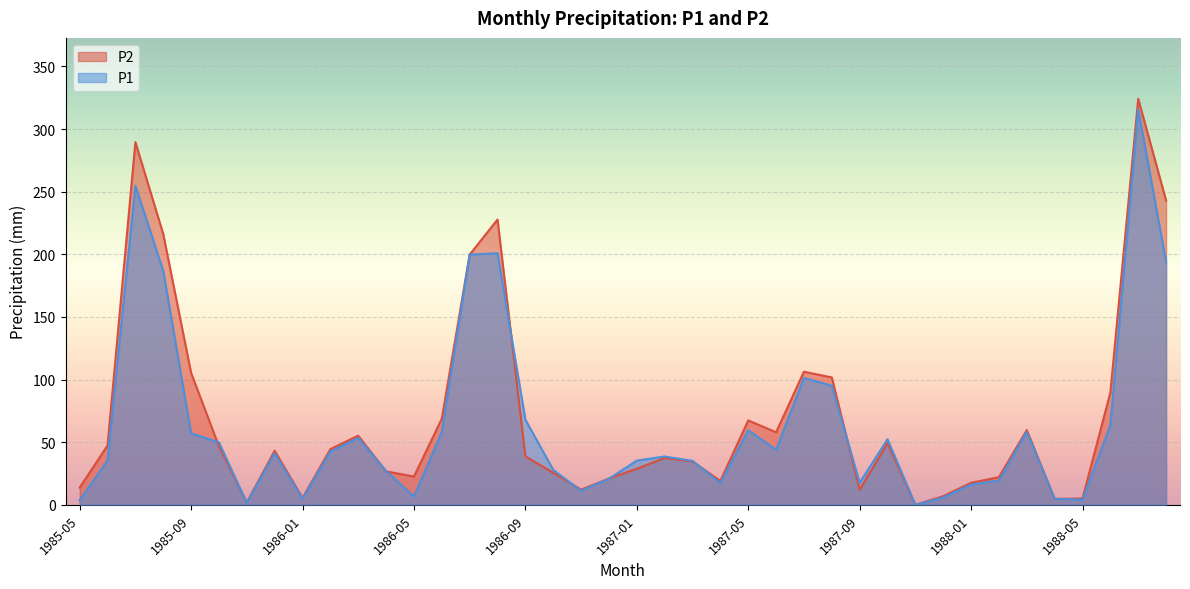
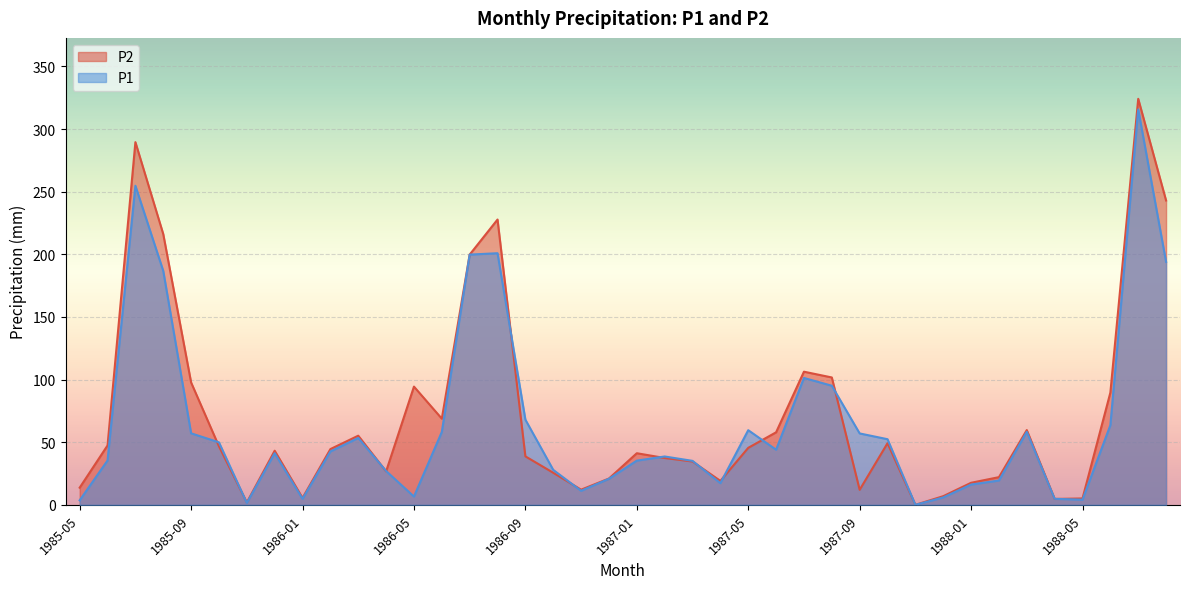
  {
    "P2": {
      "1985-05": 14,
-     "1985-09": 105,
-     "1986-05": 23,
+     "1985-09": 98,
+     "1986-05": 94,
      "1986-09": 39,
-     "1987-01": 29,
-     "1987-05": 67,
+     "1987-01": 41,
+     "1987-05": 46,
      "1987-09": 12
    },
    "P1": {
      "1985-05": 4,
      "1985-09": 57,
      "1986-05": 7,
      "1986-09": 68,
      "1987-01": 35,
      "1987-05": 60,
-     "1987-09": 18
+     "1987-09": 57
    }
  }
